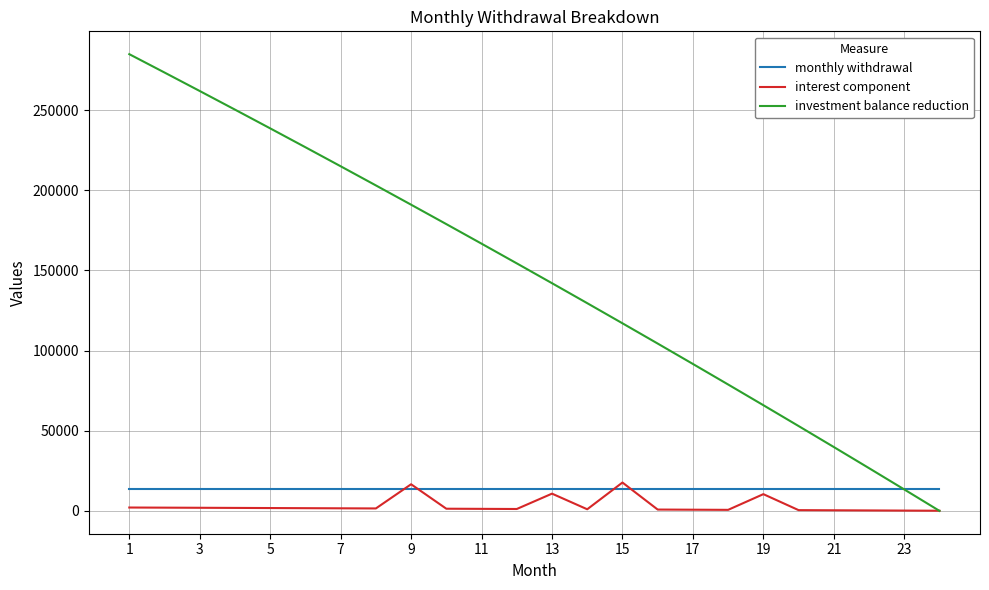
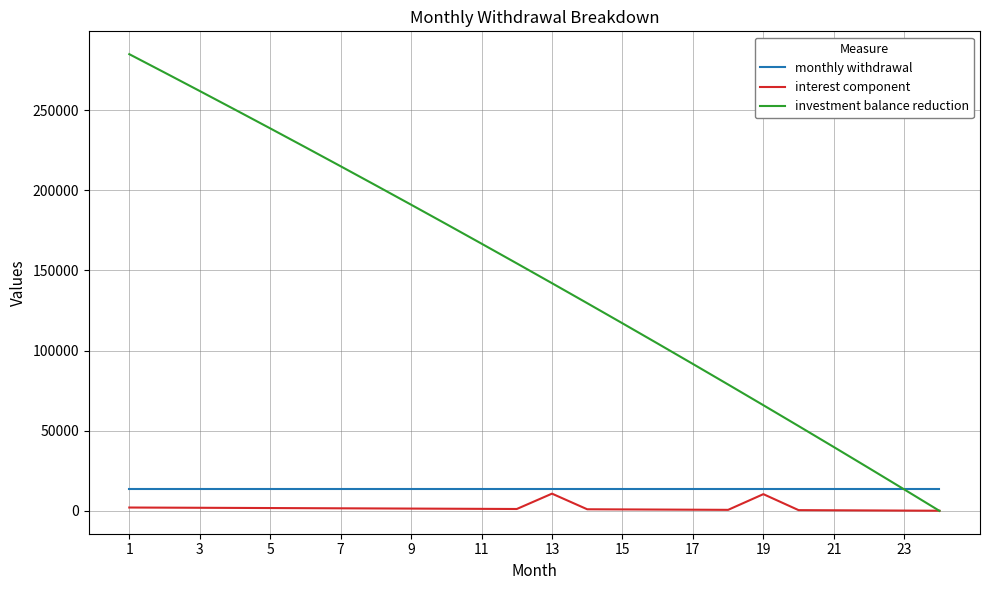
  {
    "monthly withdrawal": {
      "1": 13000,
      "3": 13000,
      "5": 13000,
      "7": 13000,
      "9": 13000,
      "11": 13000,
      "13": 13000,
      "15": 13000,
      "17": 13000,
      "19": 13000,
      "21": 13000
    },
    "interest component": {
      "1": 2000,
      "3": 2000,
      "5": 2000,
      "7": 2000,
-     "9": 17000,
+     "9": 1000,
      "11": 1000,
      "13": 11000,
-     "15": 18000,
+     "15": 1000,
      "17": 1000,
      "19": 10000,
      "21": 0,
      "23": 0
    },
    "investment balance reduction": {
      "1": 285000,
      "3": 262000,
      "5": 239000,
      "7": 215000,
      "9": 191000,
      "11": 167000,
      "13": 142000,
      "15": 117000,
      "17": 92000,
      "19": 66000,
      "21": 40000
    }
  }
